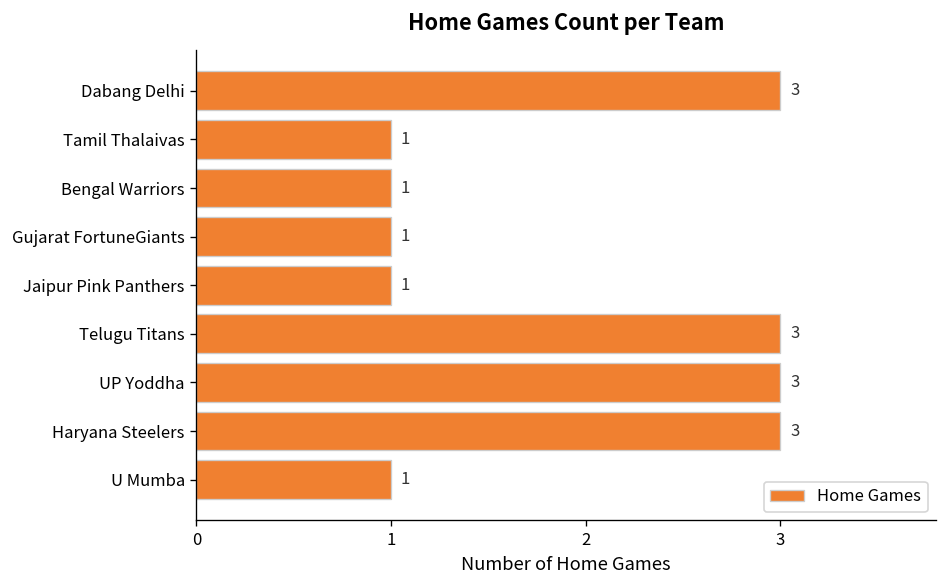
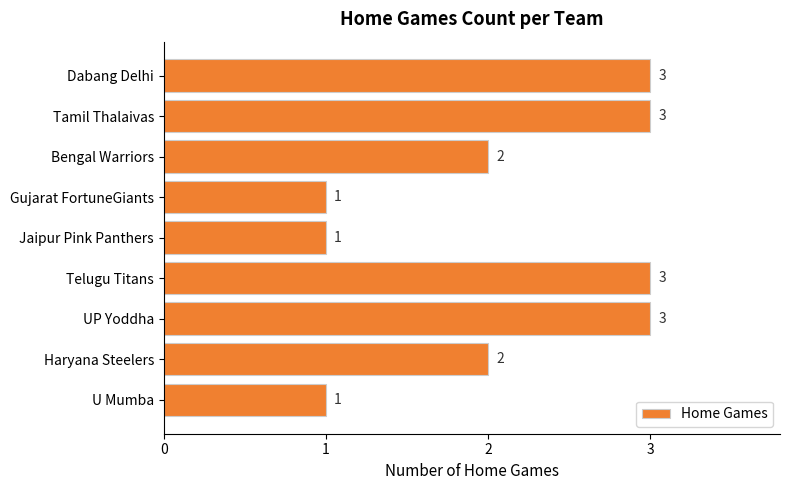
  {
    "Dabang Delhi": 3,
-   "Tamil Thalaivas": 1,
-   "Bengal Warriors": 1,
+   "Tamil Thalaivas": 3,
+   "Bengal Warriors": 2,
    "Gujarat FortuneGiants": 1,
    "Jaipur Pink Panthers": 1,
    "Telugu Titans": 3,
    "UP Yoddha": 3,
-   "Haryana Steelers": 3,
+   "Haryana Steelers": 2,
    "U Mumba": 1
  }
